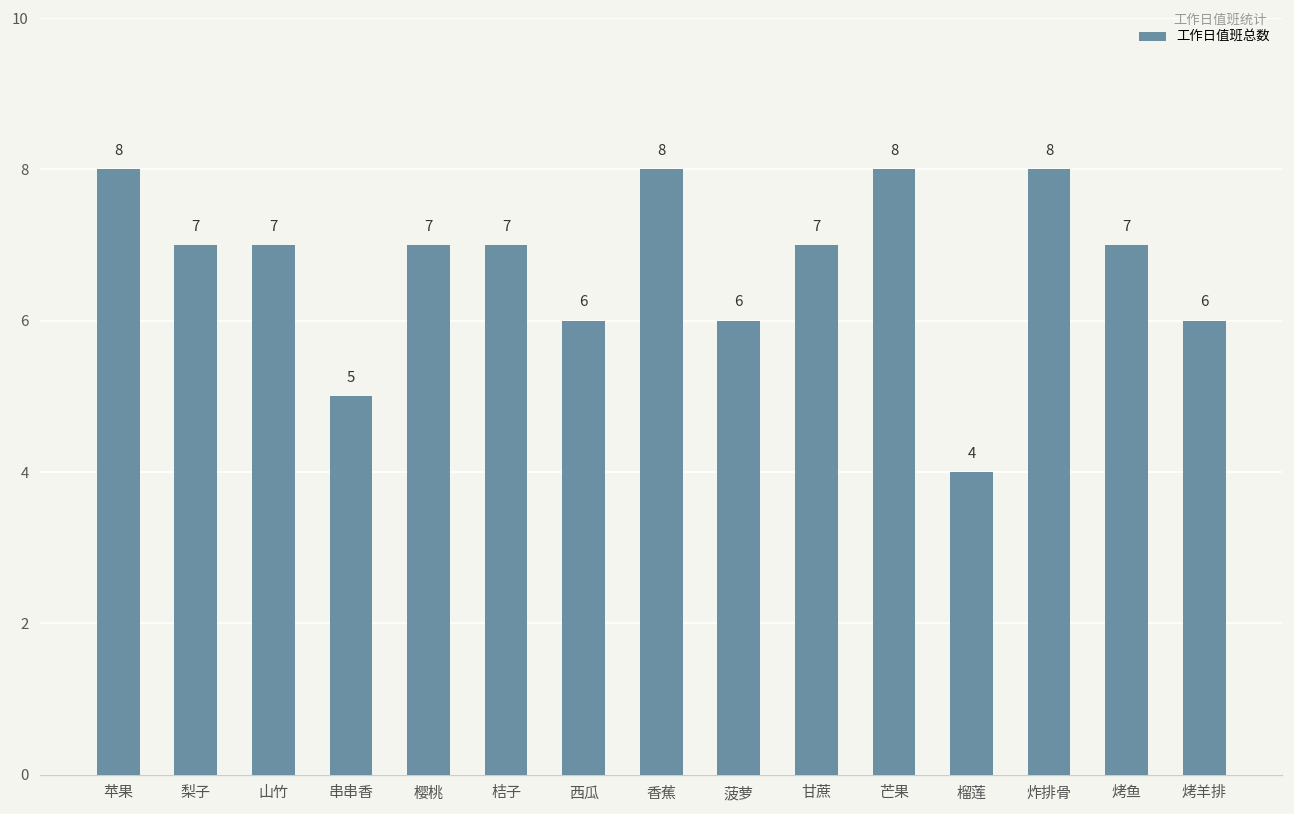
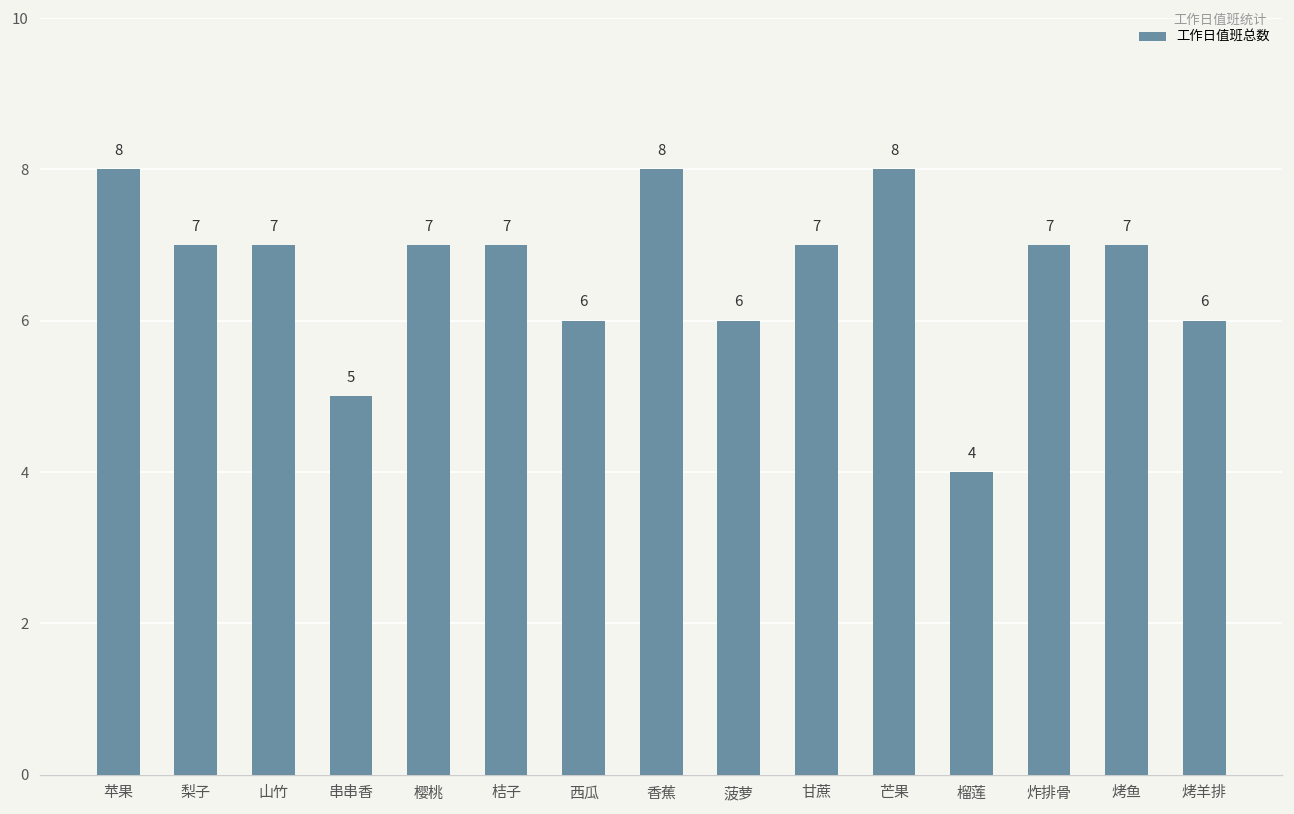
  {
    "苹果": 8,
    "梨子": 7,
    "山竹": 7,
    "串串香": 5,
    "樱桃": 7,
    "桔子": 7,
    "西瓜": 6,
    "香蕉": 8,
    "菠萝": 6,
    "甘蔗": 7,
    "芒果": 8,
    "榴莲": 4,
-   "炸排骨": 8,
+   "炸排骨": 7,
    "烤鱼": 7,
    "烤羊排": 6
  }
